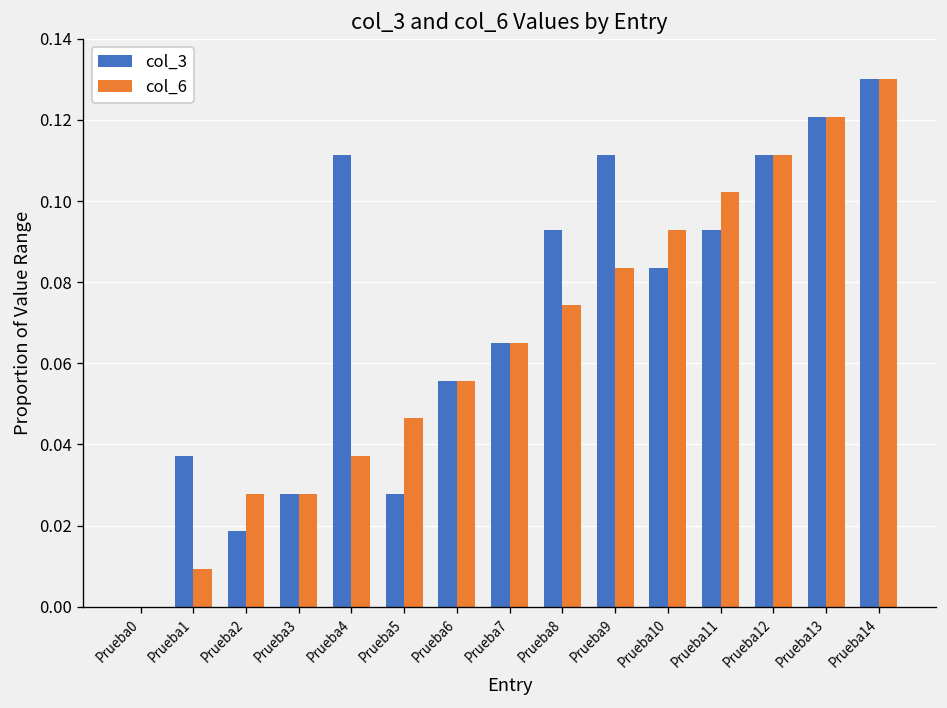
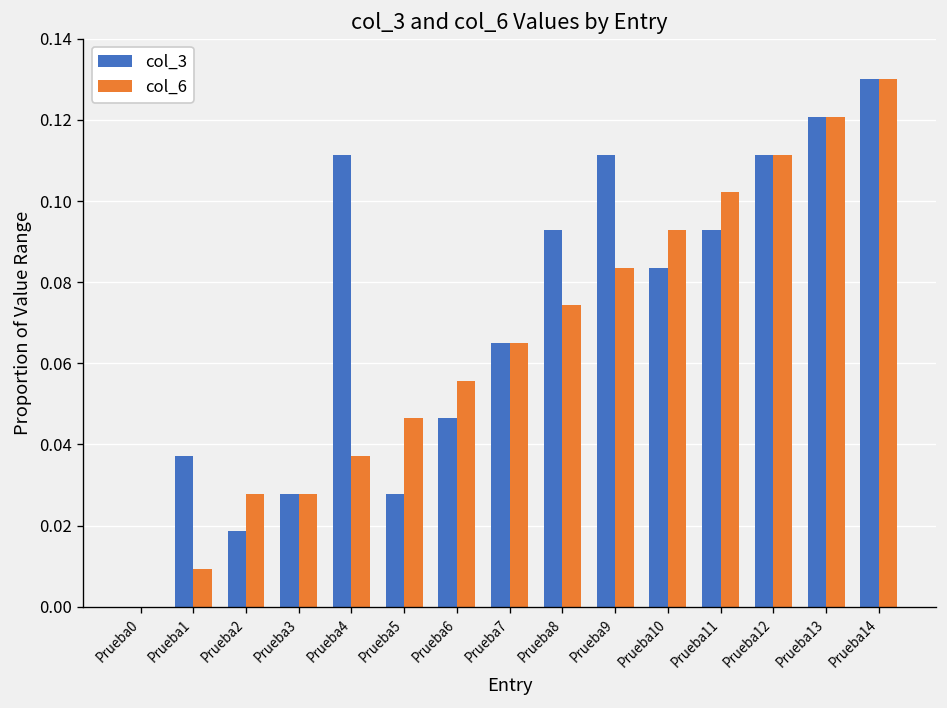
  {
    "col_3": {
      "Prueba0": 0.000,
      "Prueba1": 0.037,
      "Prueba2": 0.019,
      "Prueba3": 0.028,
      "Prueba4": 0.111,
      "Prueba5": 0.028,
-     "Prueba6": 0.056,
+     "Prueba6": 0.046,
      "Prueba7": 0.065,
      "Prueba8": 0.093,
      "Prueba9": 0.111,
      "Prueba10": 0.084,
      "Prueba11": 0.093,
      "Prueba12": 0.111,
      "Prueba13": 0.121,
      "Prueba14": 0.130
    },
    "col_6": {
      "Prueba0": 0.000,
      "Prueba1": 0.009,
      "Prueba2": 0.028,
      "Prueba3": 0.028,
      "Prueba4": 0.037,
      "Prueba5": 0.046,
      "Prueba6": 0.056,
      "Prueba7": 0.065,
      "Prueba8": 0.074,
      "Prueba9": 0.084,
      "Prueba10": 0.093,
      "Prueba11": 0.102,
      "Prueba12": 0.111,
      "Prueba13": 0.121,
      "Prueba14": 0.130
    }
  }
